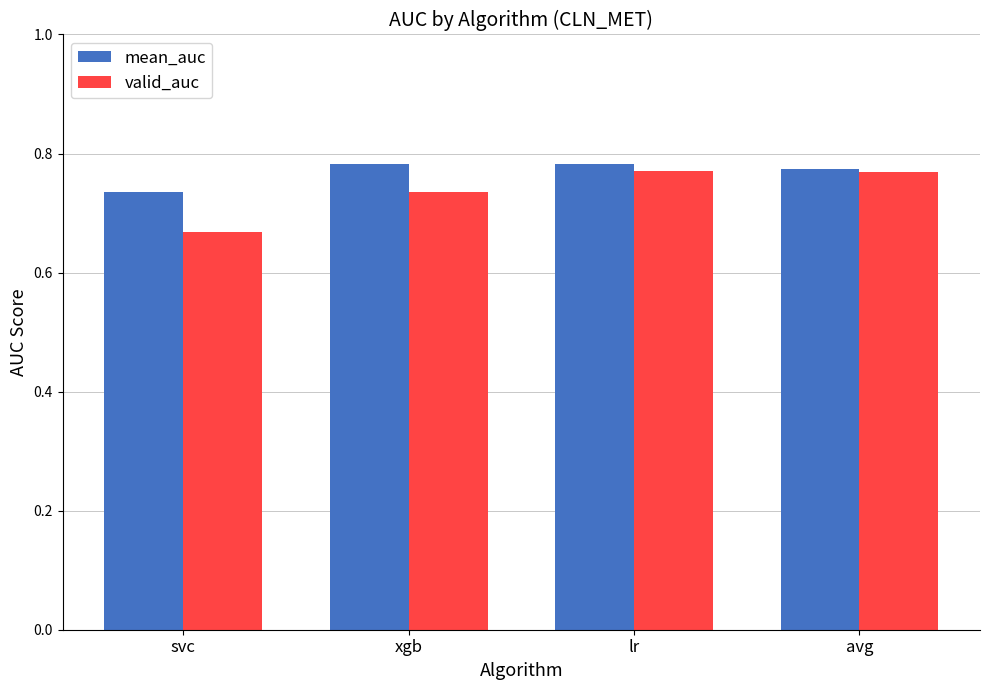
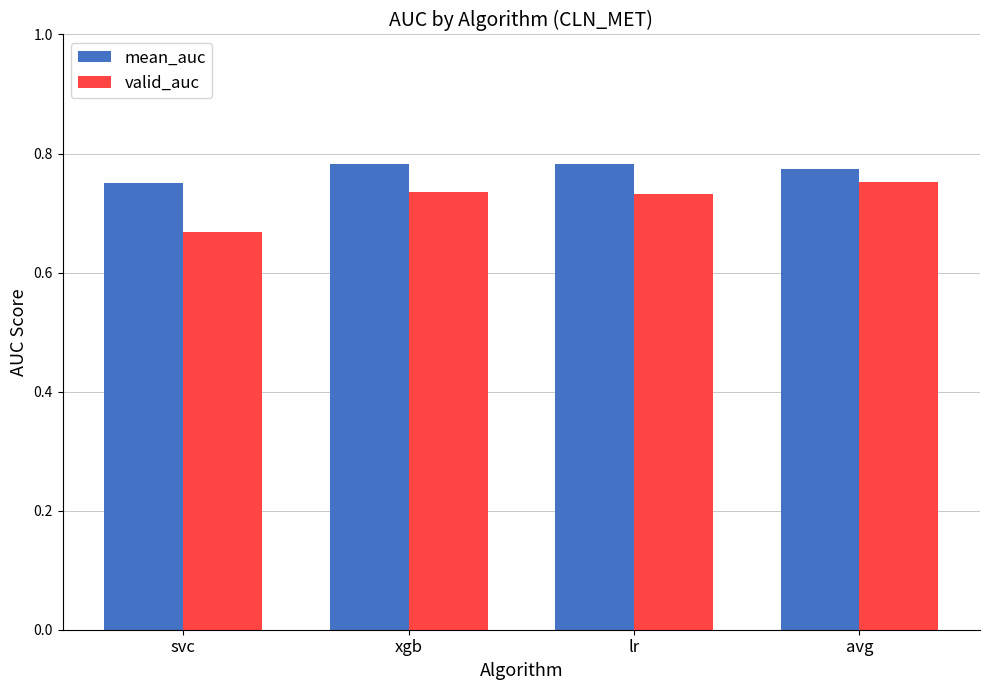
  {
    "mean_auc": {
-     "svc": 0.73,
+     "svc": 0.75,
      "xgb": 0.78,
      "lr": 0.78,
      "avg": 0.77
    },
    "valid_auc": {
      "svc": 0.67,
      "xgb": 0.74,
-     "lr": 0.77,
-     "avg": 0.77
+     "lr": 0.73,
+     "avg": 0.75
    }
  }
